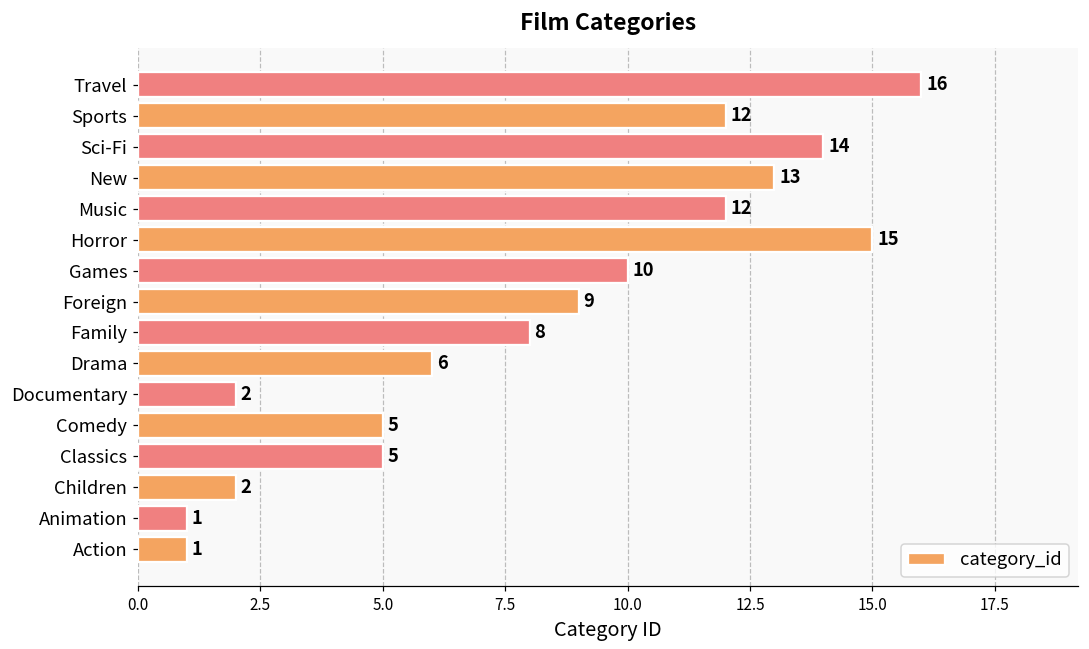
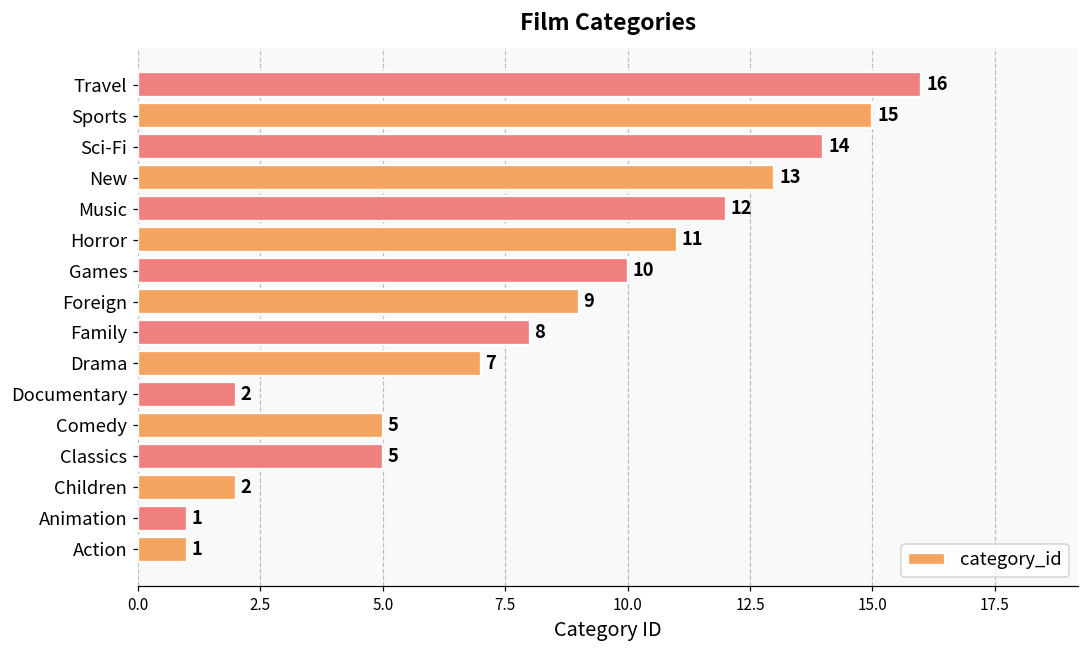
  {
    "Travel": 16,
-   "Sports": 12,
+   "Sports": 15,
    "Sci-Fi": 14,
    "New": 13,
    "Music": 12,
-   "Horror": 15,
+   "Horror": 11,
    "Games": 10,
    "Foreign": 9,
    "Family": 8,
-   "Drama": 6,
+   "Drama": 7,
    "Documentary": 2,
    "Comedy": 5,
    "Classics": 5,
    "Children": 2,
    "Animation": 1,
    "Action": 1
  }
